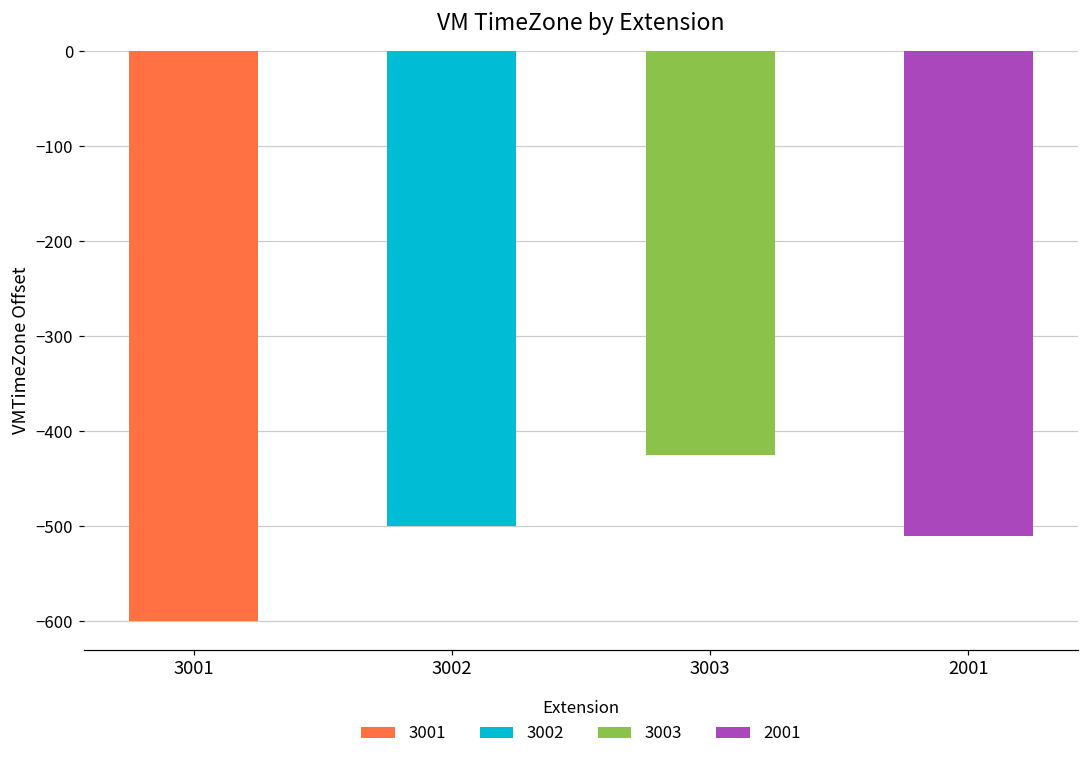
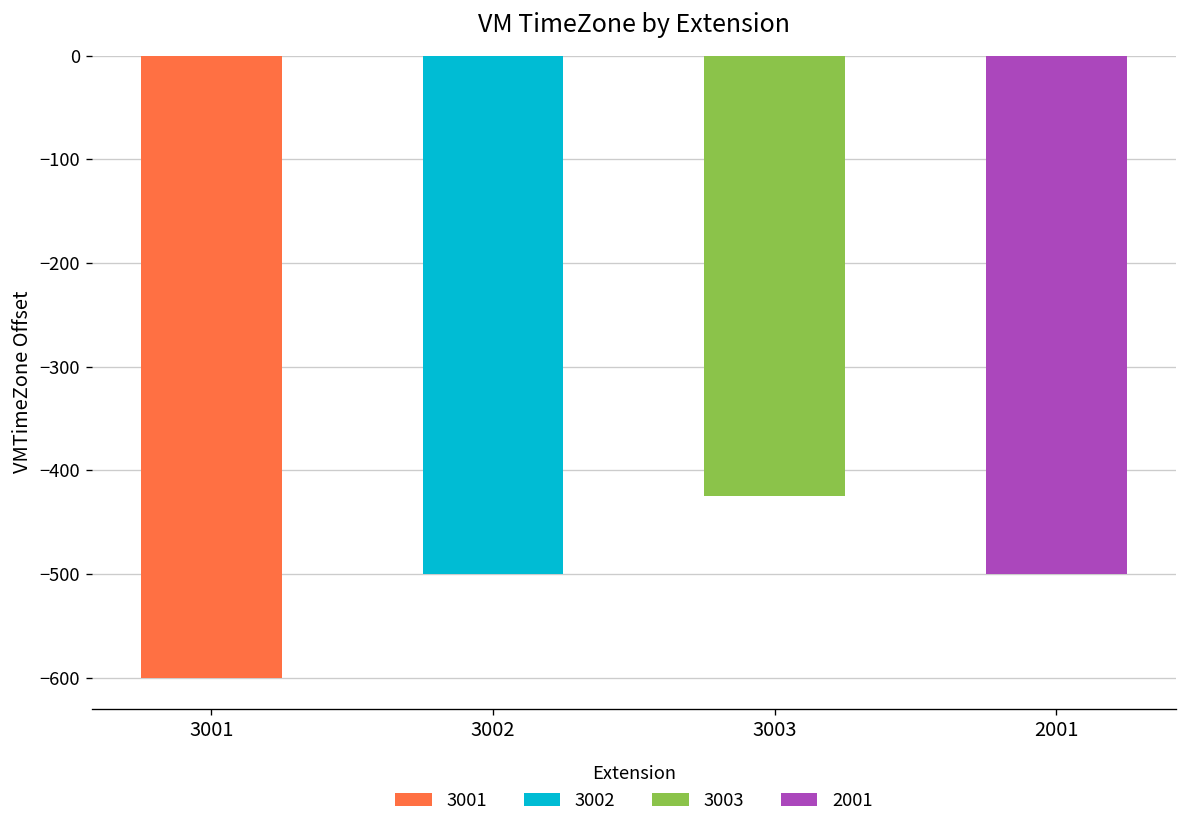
  {
    "3001": -600,
    "3002": -500,
    "3003": -430,
-   "2001": -510
+   "2001": -500
  }
